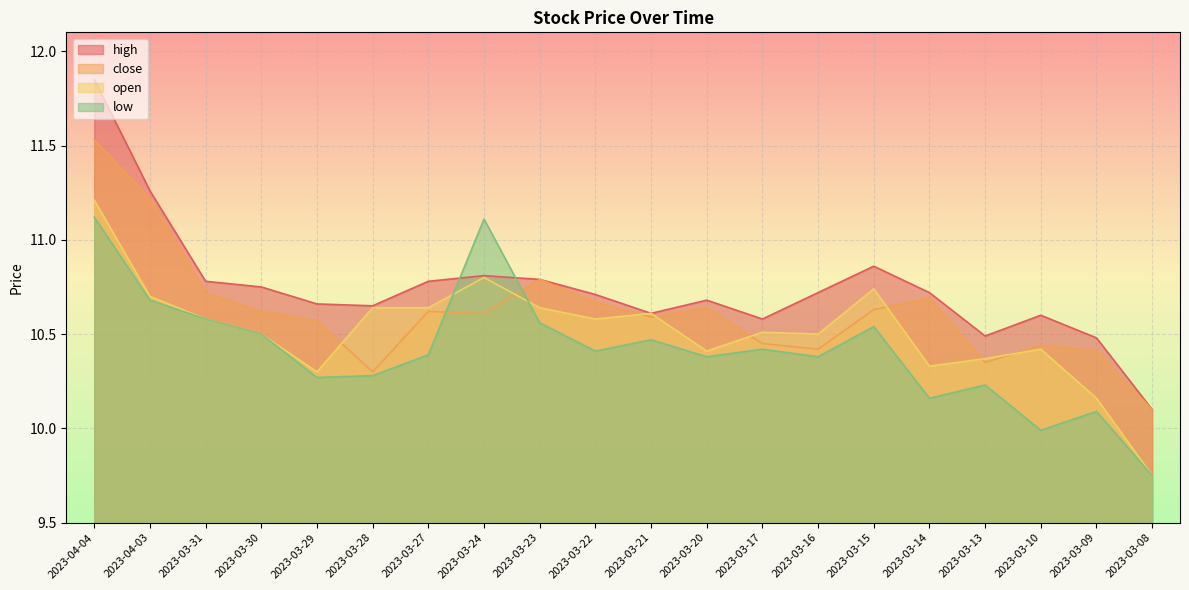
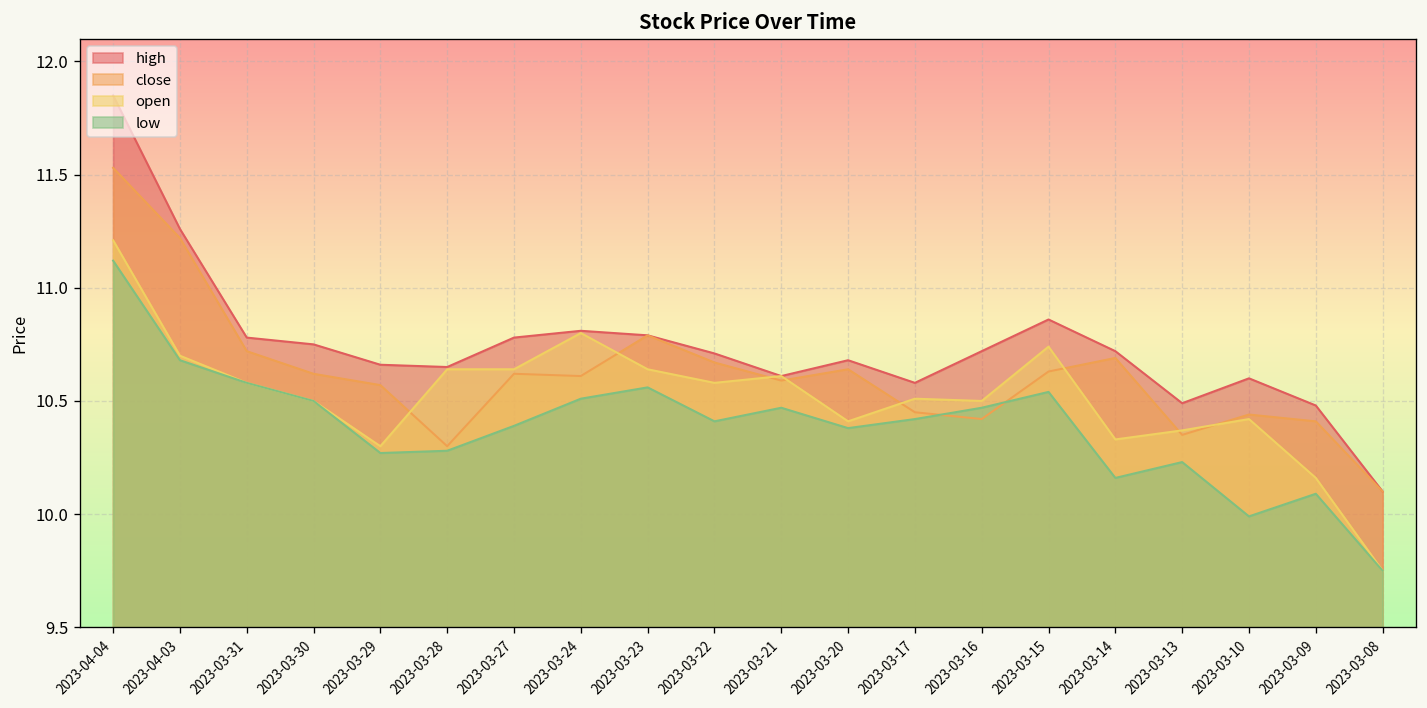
  {
    "low": {
      "2023-04-04": 11.12,
      "2023-04-03": 10.68,
      "2023-03-29": 10.27,
      "2023-03-28": 10.28,
      "2023-03-27": 10.39,
-     "2023-03-24": 11.11,
+     "2023-03-24": 10.51,
      "2023-03-23": 10.56,
      "2023-03-22": 10.41,
      "2023-03-21": 10.47,
      "2023-03-20": 10.38,
      "2023-03-17": 10.42,
-     "2023-03-16": 10.38,
+     "2023-03-16": 10.47,
      "2023-03-15": 10.54,
      "2023-03-14": 10.16,
      "2023-03-13": 10.23,
      "2023-03-10": 9.99,
      "2023-03-09": 10.09
    }
  }
